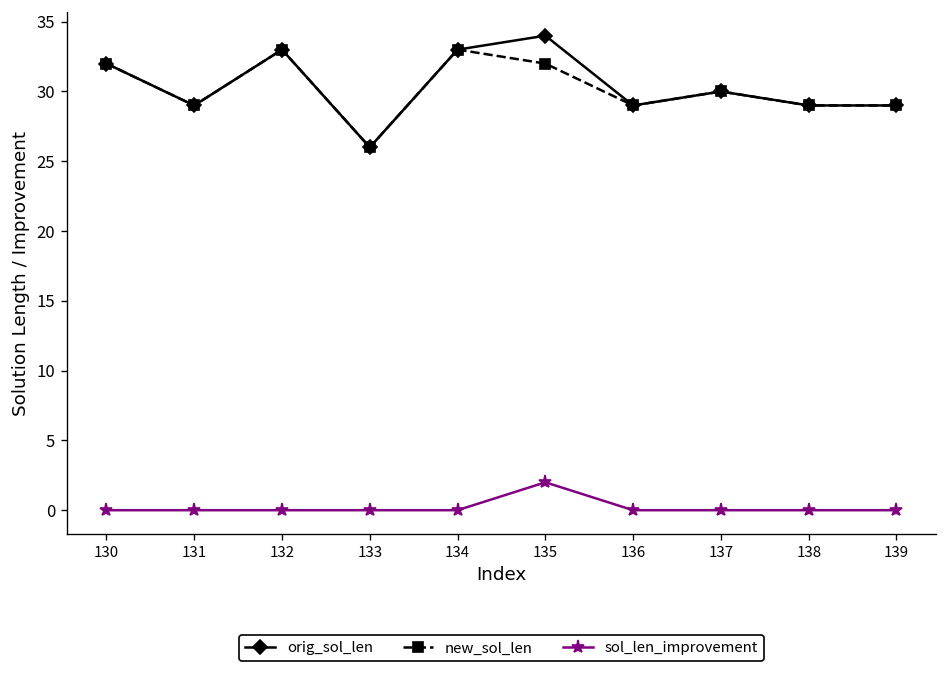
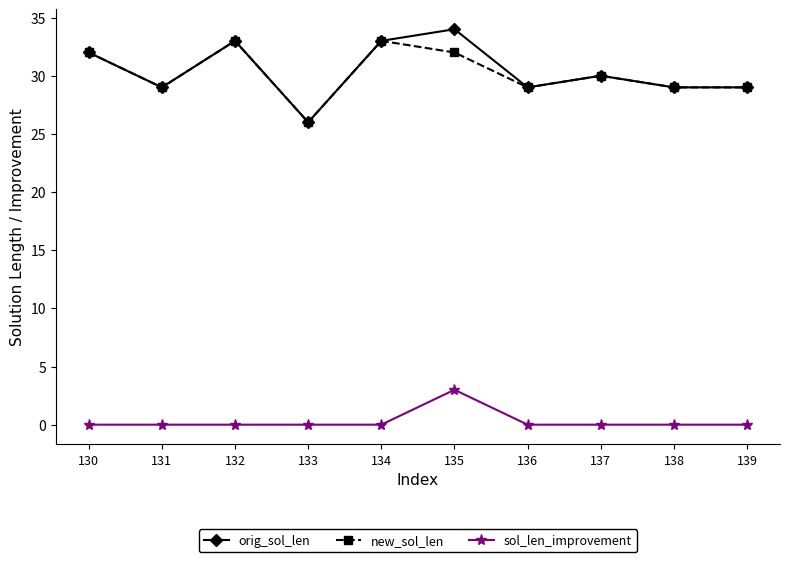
  {
    "sol_len_improvement": {
      "130": 0,
      "131": 0,
      "132": 0,
      "133": 0,
      "134": 0,
-     "135": 2,
+     "135": 3,
      "136": 0,
      "137": 0,
      "138": 0,
      "139": 0
    }
  }
